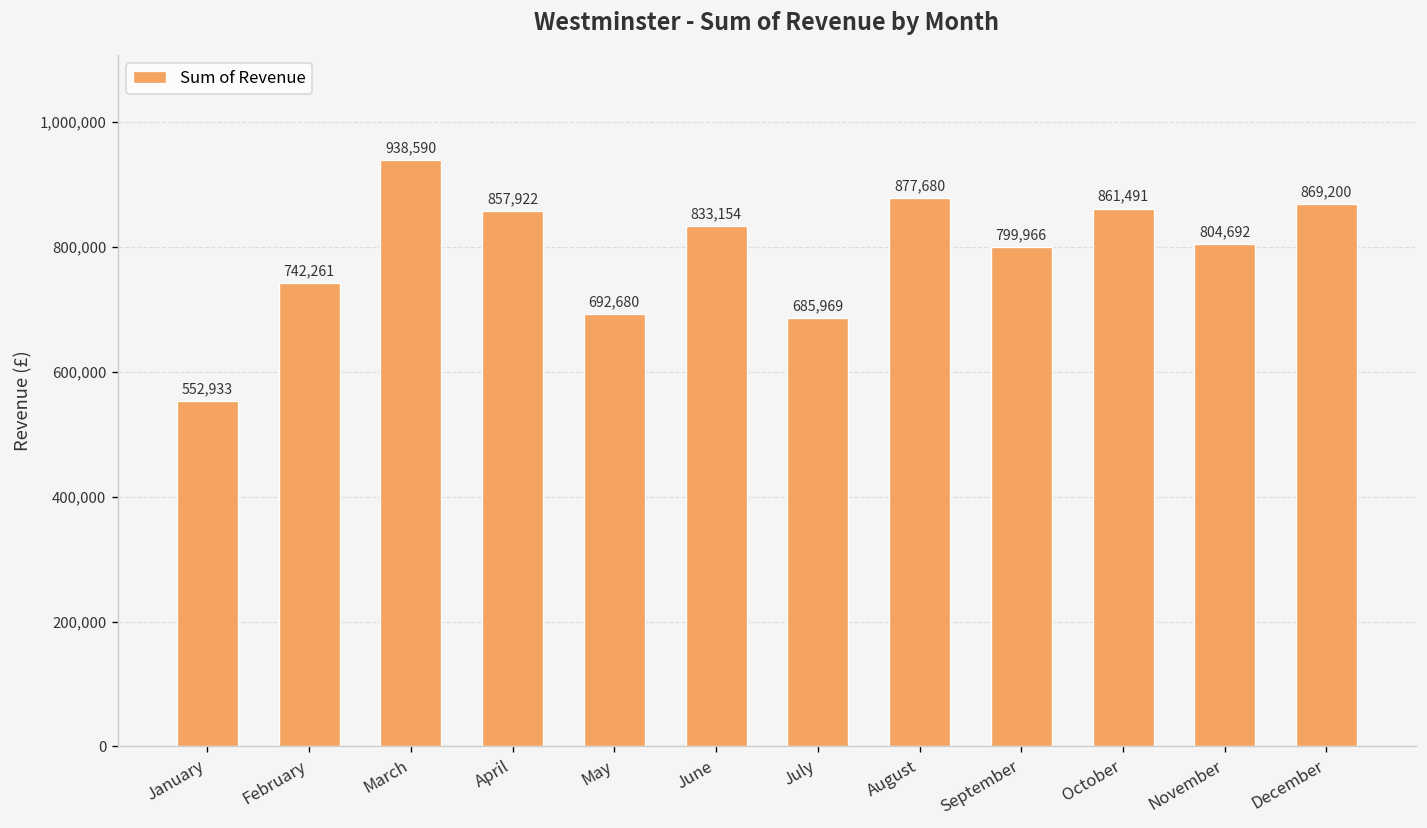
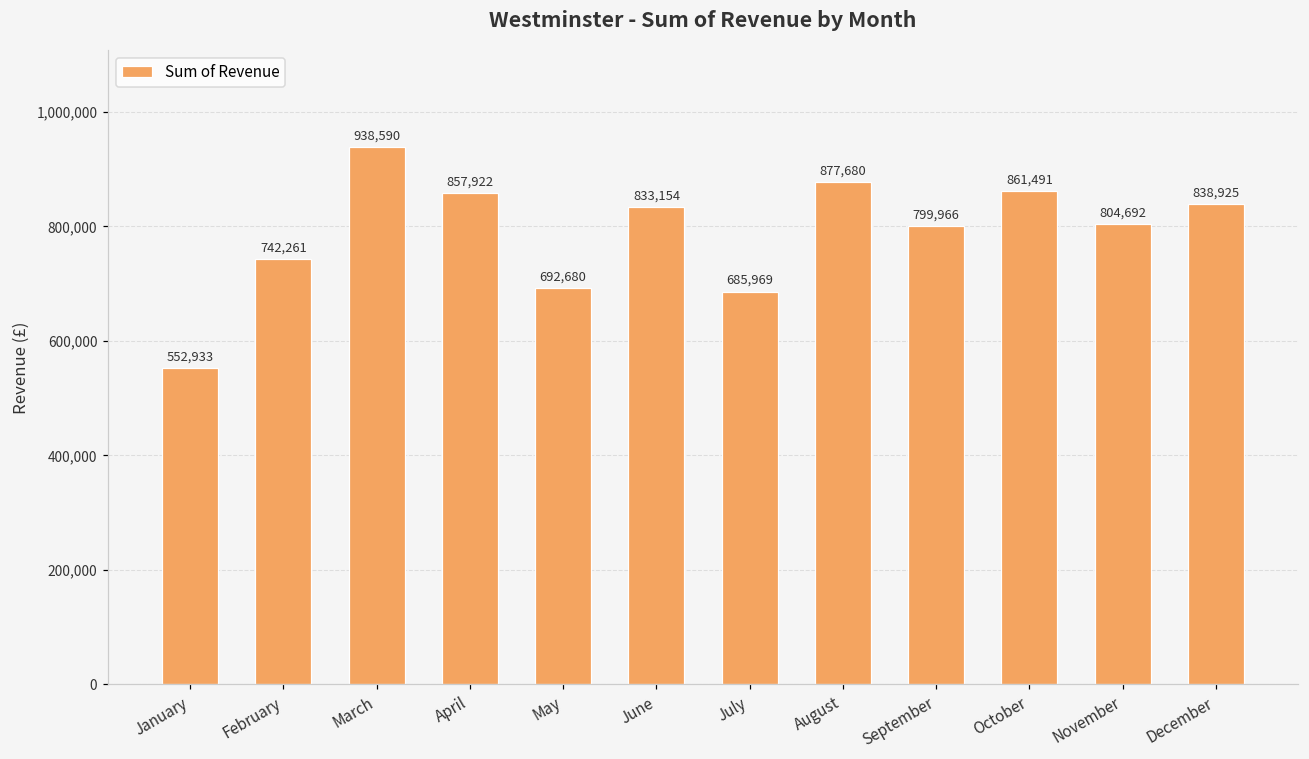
  {
    "January": "552,933",
    "February": "742,261",
    "March": "938,590",
    "April": "857,922",
    "May": "692,680",
    "June": "833,154",
    "July": "685,969",
    "August": "877,680",
    "September": "799,966",
    "October": "861,491",
    "November": "804,692",
-   "December": "869,200"
+   "December": "838,925"
  }
